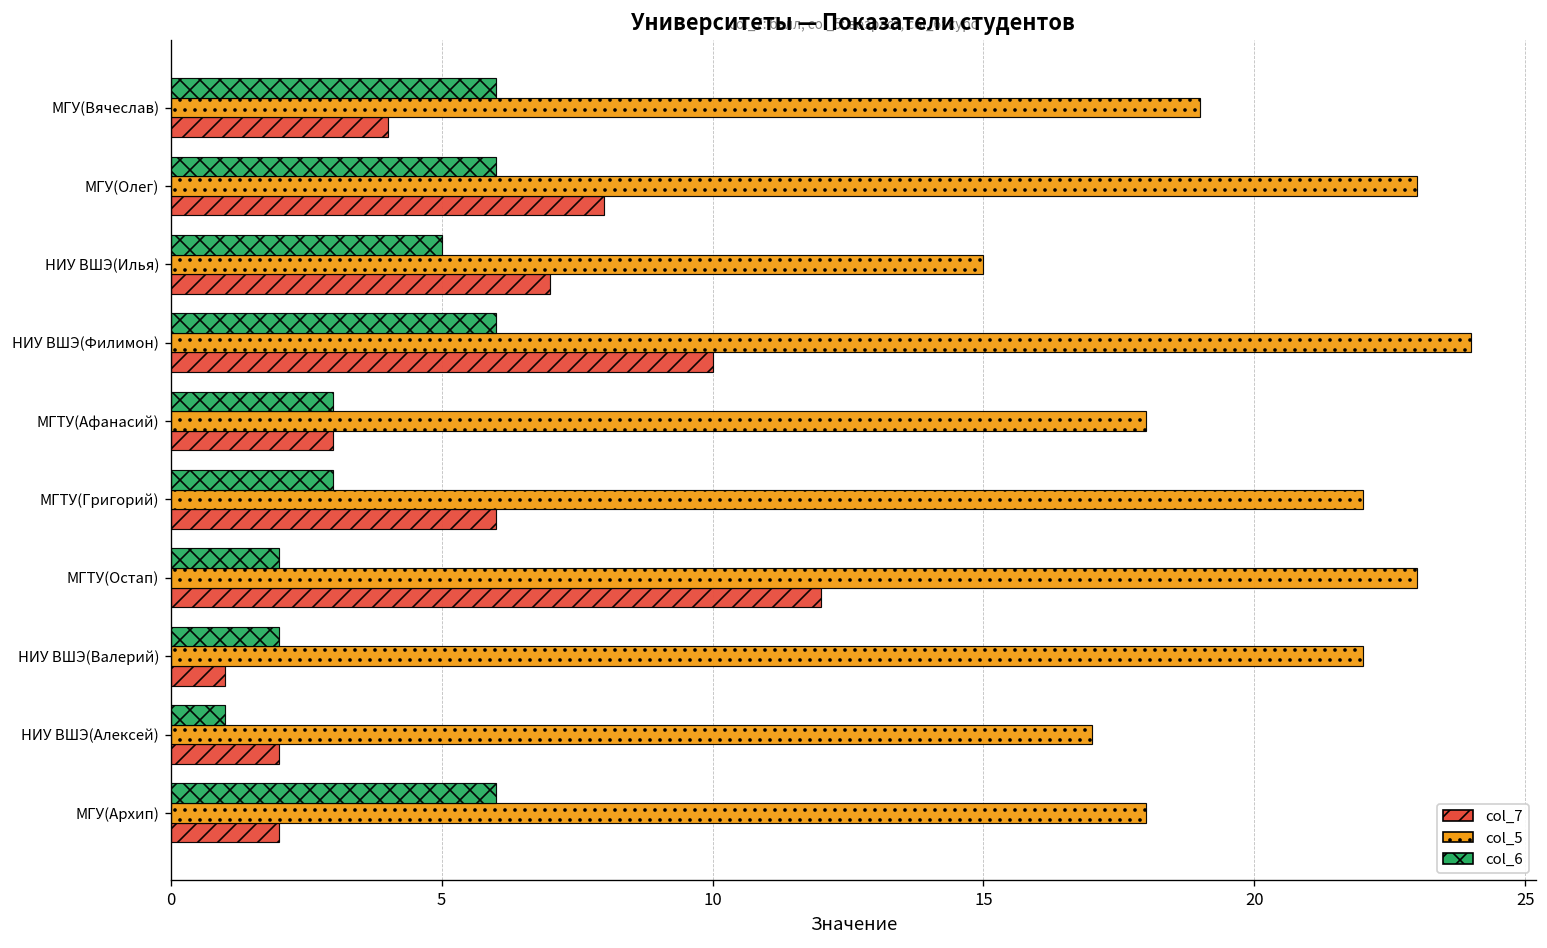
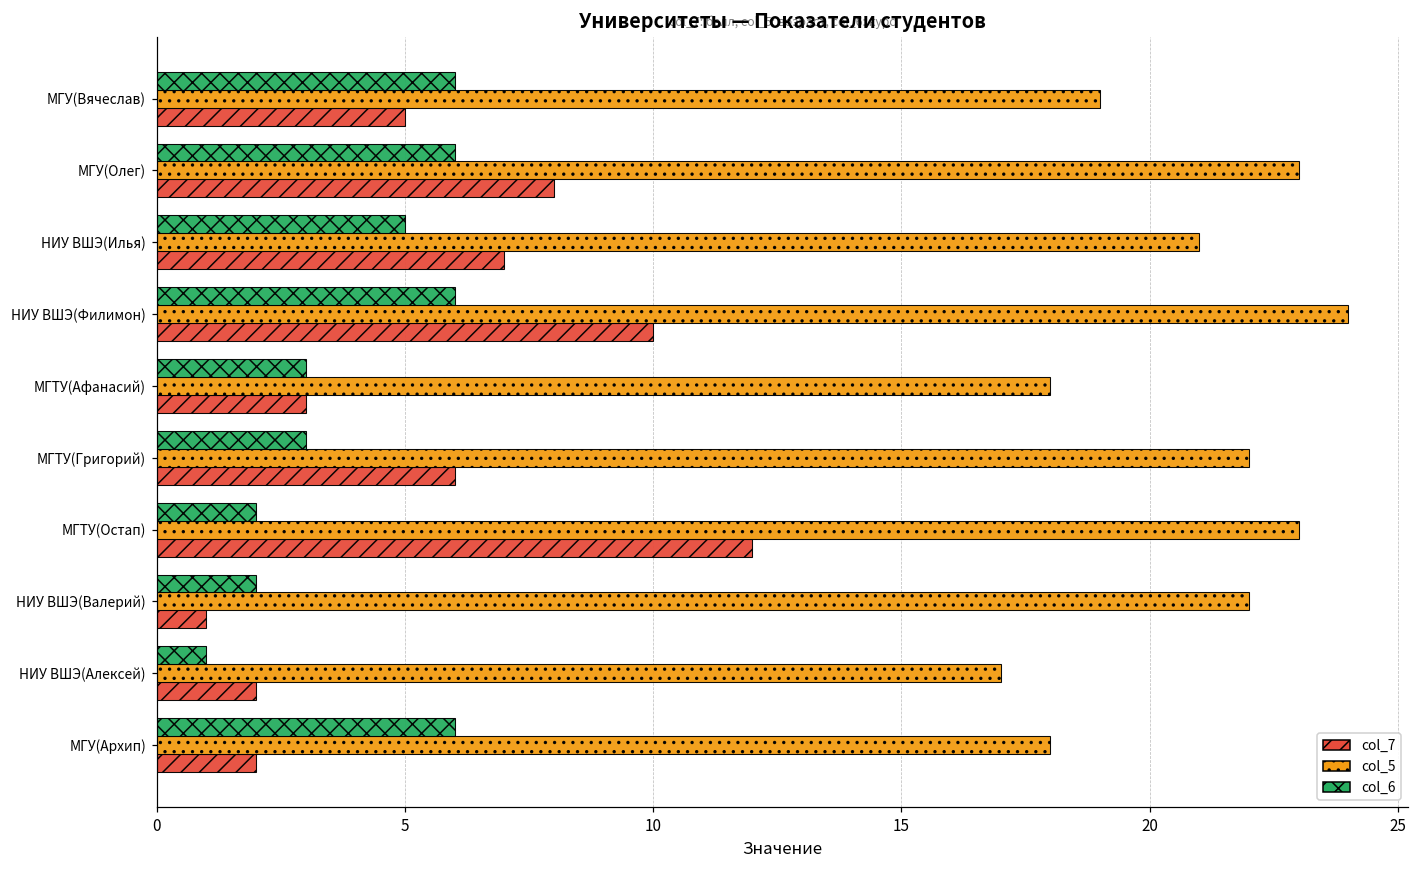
  {
    "col_7": {
-     "МГУ(Вячеслав)": 4,
+     "МГУ(Вячеслав)": 5,
      "МГУ(Олег)": 8,
      "НИУ ВШЭ(Илья)": 7,
      "НИУ ВШЭ(Филимон)": 10,
      "МГТУ(Афанасий)": 3,
      "МГТУ(Григорий)": 6,
      "МГТУ(Остап)": 12,
      "НИУ ВШЭ(Валерий)": 1,
      "НИУ ВШЭ(Алексей)": 2,
      "МГУ(Архип)": 2
    },
    "col_5": {
      "МГУ(Вячеслав)": 19,
      "МГУ(Олег)": 23,
-     "НИУ ВШЭ(Илья)": 15,
+     "НИУ ВШЭ(Илья)": 21,
      "НИУ ВШЭ(Филимон)": 24,
      "МГТУ(Афанасий)": 18,
      "МГТУ(Григорий)": 22,
      "МГТУ(Остап)": 23,
      "НИУ ВШЭ(Валерий)": 22,
      "НИУ ВШЭ(Алексей)": 17,
      "МГУ(Архип)": 18
    },
    "col_6": {
      "МГУ(Вячеслав)": 6,
      "МГУ(Олег)": 6,
      "НИУ ВШЭ(Илья)": 5,
      "НИУ ВШЭ(Филимон)": 6,
      "МГТУ(Афанасий)": 3,
      "МГТУ(Григорий)": 3,
      "МГТУ(Остап)": 2,
      "НИУ ВШЭ(Валерий)": 2,
      "НИУ ВШЭ(Алексей)": 1,
      "МГУ(Архип)": 6
    }
  }
